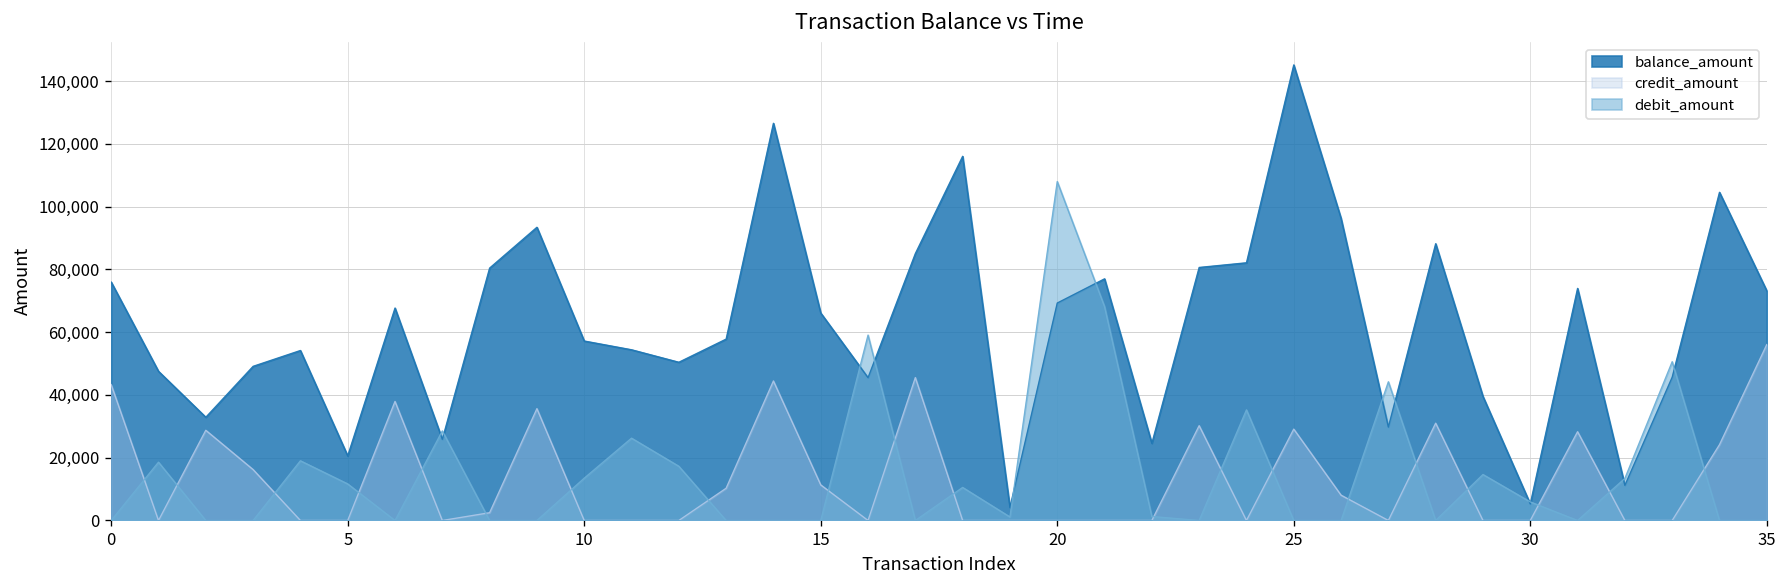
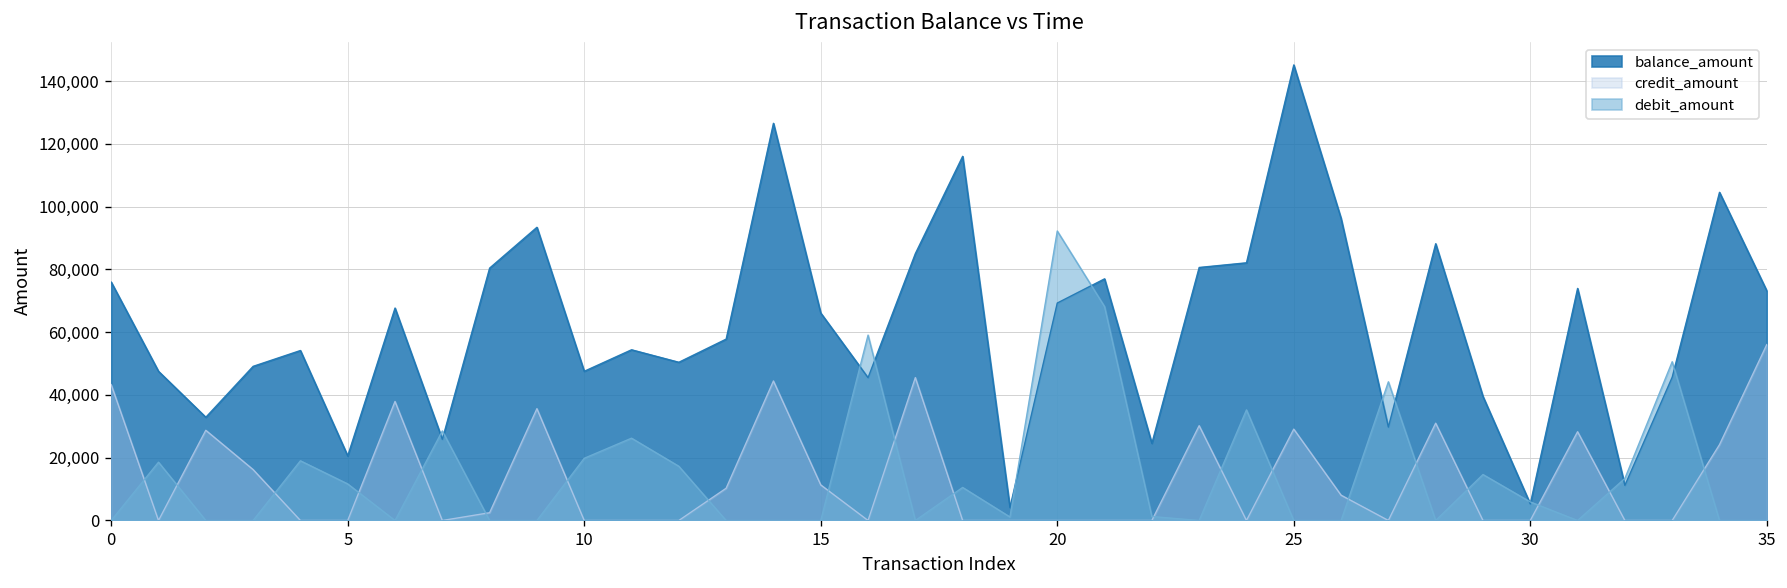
  {
    "balance_amount": {
      "0": "76,000",
      "5": "21,000",
-     "10": "57,000",
+     "10": "48,000",
      "15": "66,000",
      "20": "69,000",
      "25": "145,000",
      "35": "73,000"
    },
    "credit_amount": {
      "0": "43,000",
      "5": "0",
      "10": "0",
      "15": "11,000",
      "20": "0",
      "25": "29,000",
      "30": "0",
      "35": "56,000"
    },
    "debit_amount": {
      "0": "0",
      "5": "12,000",
-     "10": "13,000",
+     "10": "20,000",
      "15": "0",
-     "20": "108,000",
+     "20": "92,000",
      "25": "0",
      "35": "0"
    }
  }
